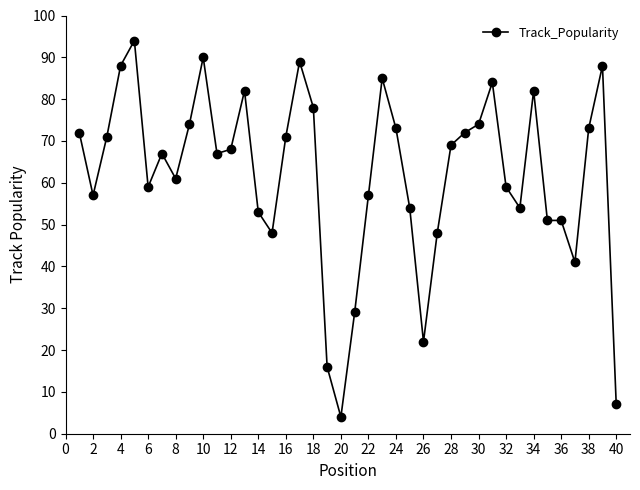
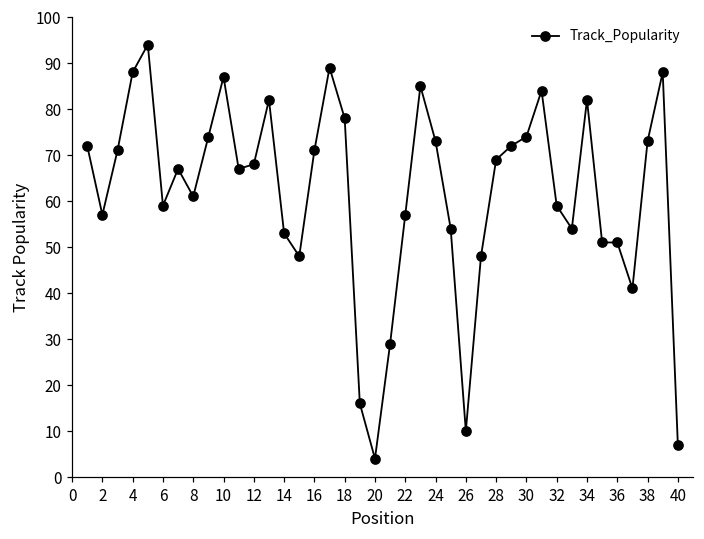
  {
    "2": 57,
    "4": 88,
    "6": 59,
    "8": 61,
-   "10": 90,
+   "10": 87,
    "12": 68,
    "14": 53,
    "16": 71,
    "18": 78,
    "20": 4,
    "22": 57,
    "24": 73,
-   "26": 22,
+   "26": 10,
    "28": 69,
    "30": 74,
    "32": 59,
    "34": 82,
    "36": 51,
    "38": 73,
    "40": 7
  }
